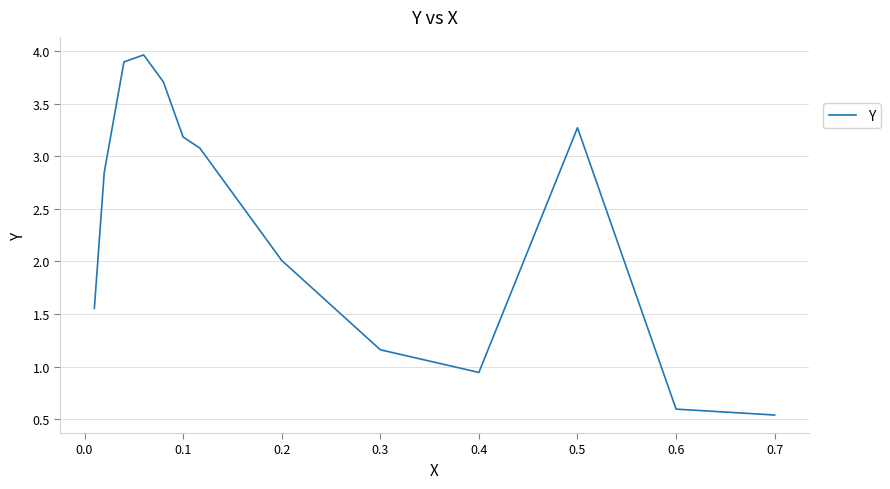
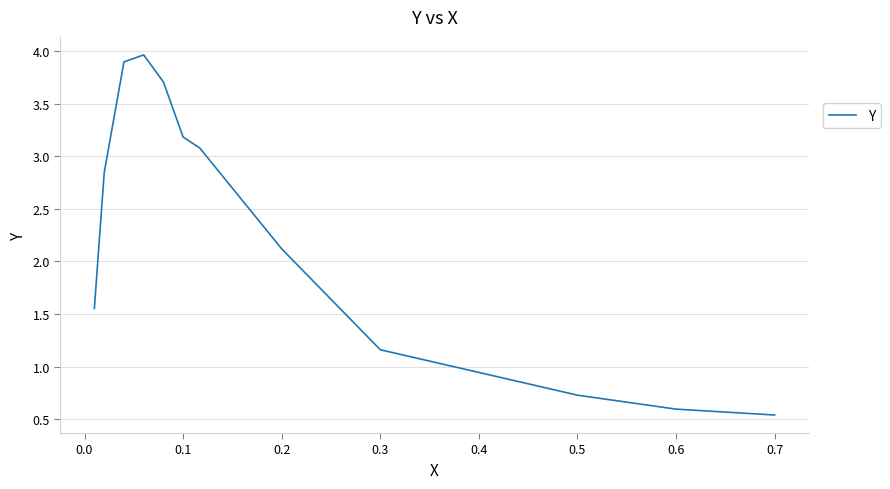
  {
    "0.1": 3.18,
-   "0.2": 2.01,
+   "0.2": 2.12,
    "0.3": 1.16,
    "0.4": 0.94,
-   "0.5": 3.27,
+   "0.5": 0.73,
    "0.6": 0.60,
    "0.7": 0.54
  }
